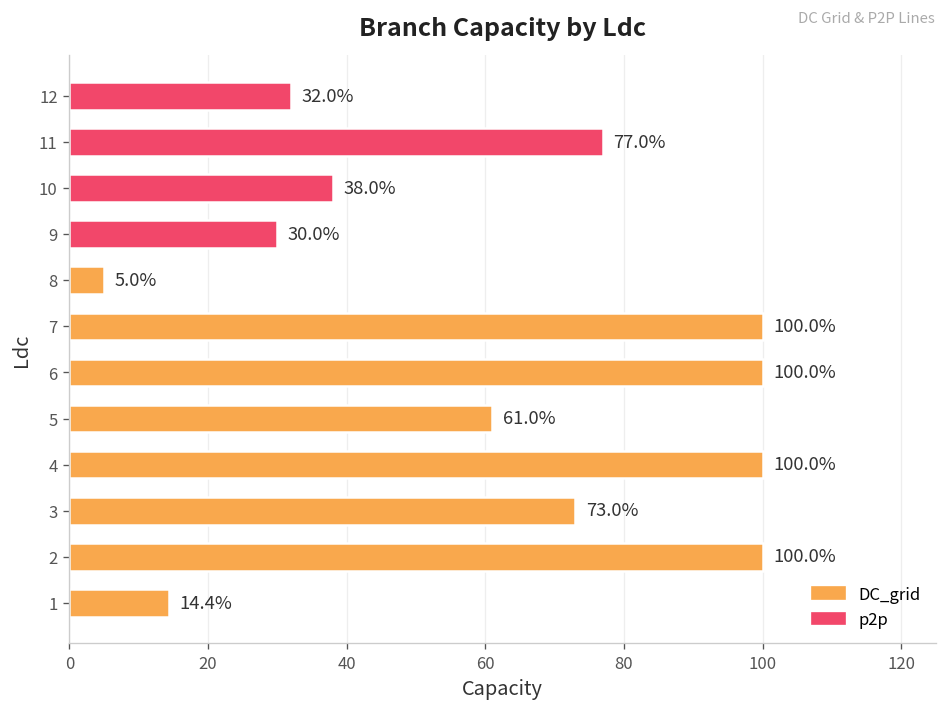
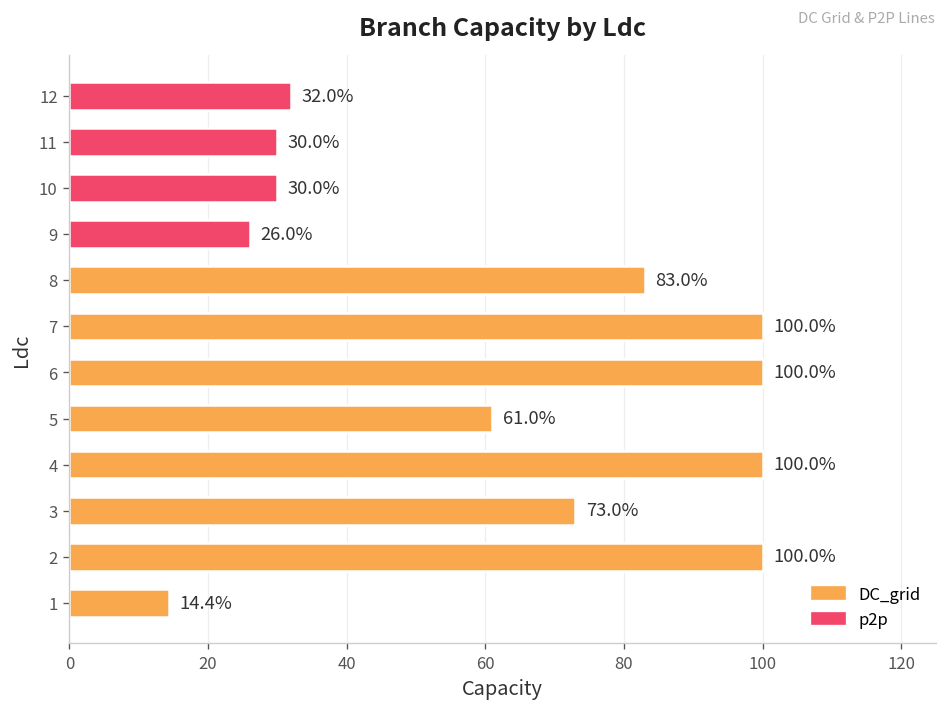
  {
    "12": "32.0%",
-   "11": "77.0%",
-   "10": "38.0%",
-   "9": "30.0%",
-   "8": "5.0%",
+   "11": "30.0%",
+   "10": "30.0%",
+   "9": "26.0%",
+   "8": "83.0%",
    "7": "100.0%",
    "6": "100.0%",
    "5": "61.0%",
    "4": "100.0%",
    "3": "73.0%",
    "2": "100.0%",
    "1": "14.4%"
  }
